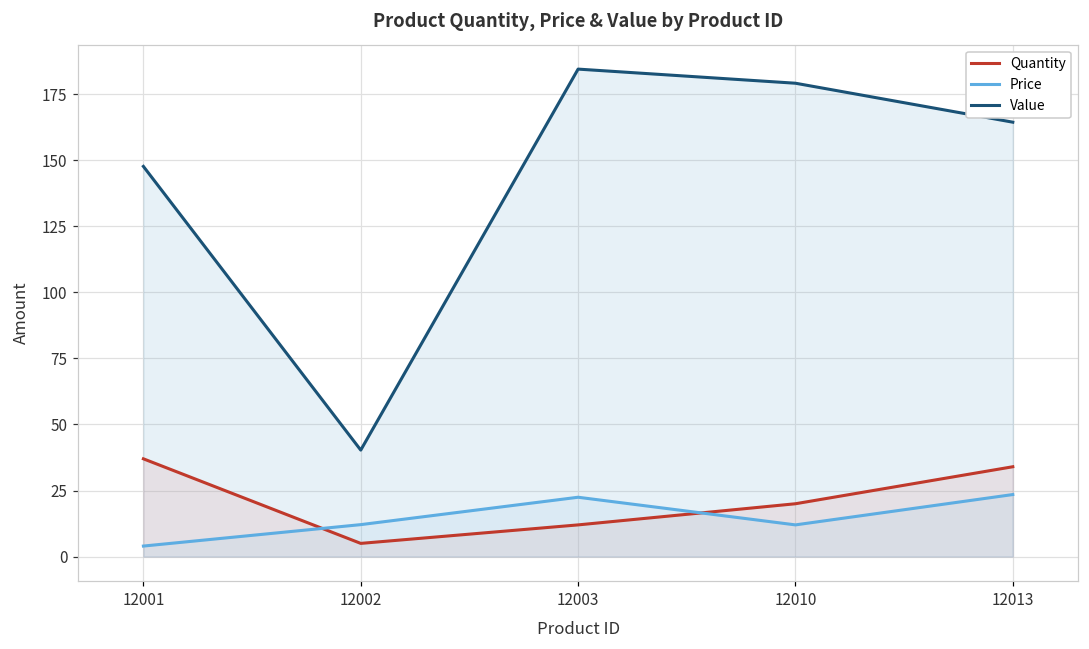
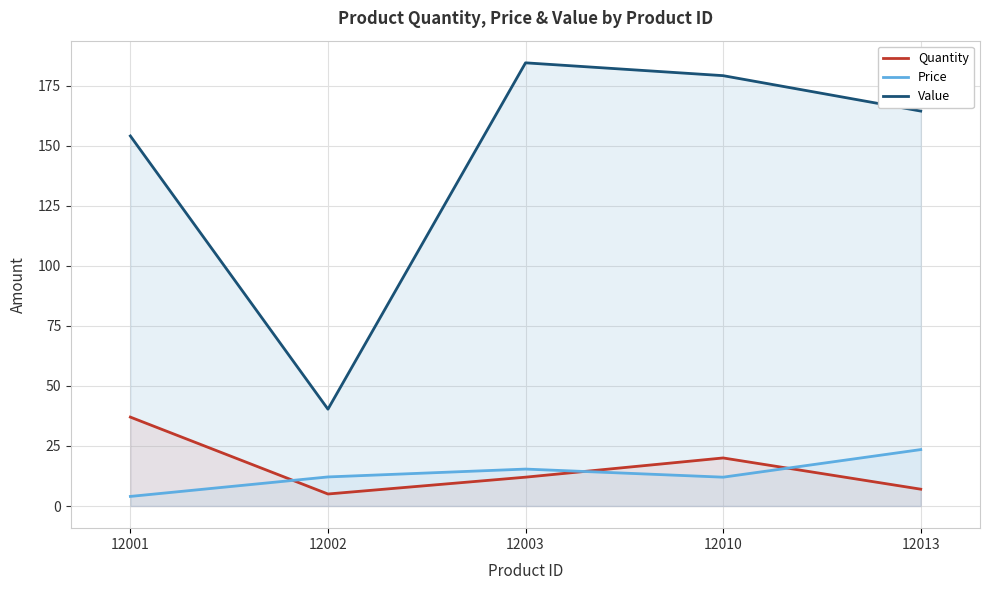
  {
    "Quantity": {
      "12001": 37,
      "12002": 5,
      "12003": 12,
      "12010": 20,
-     "12013": 34
+     "12013": 7
    },
    "Price": {
      "12001": 4,
      "12002": 12,
-     "12003": 22,
+     "12003": 15,
      "12010": 12,
      "12013": 23
    },
    "Value": {
-     "12001": 148,
+     "12001": 154,
      "12002": 40,
      "12003": 184,
      "12010": 179,
      "12013": 164
    }
  }
